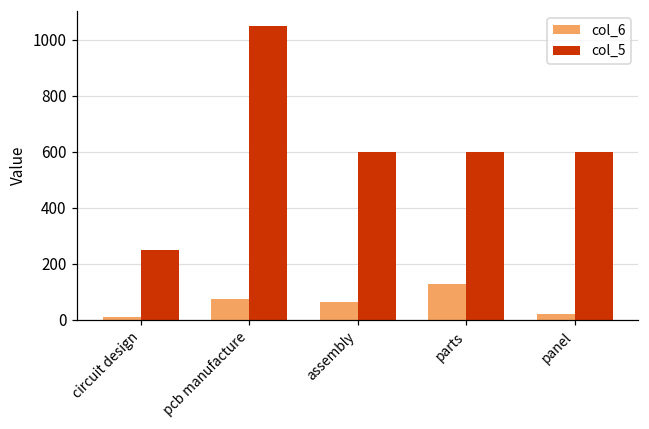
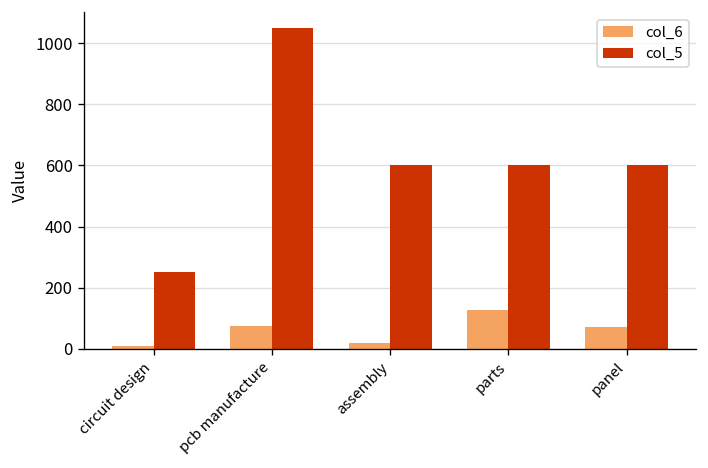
  {
    "col_6": {
      "pcb manufacture": 70,
-     "assembly": 60,
+     "assembly": 20,
      "parts": 130,
-     "panel": 20
+     "panel": 70
    },
    "col_5": {
      "circuit design": 250,
      "pcb manufacture": 1050,
      "assembly": 600,
      "parts": 600,
      "panel": 600
    }
  }
